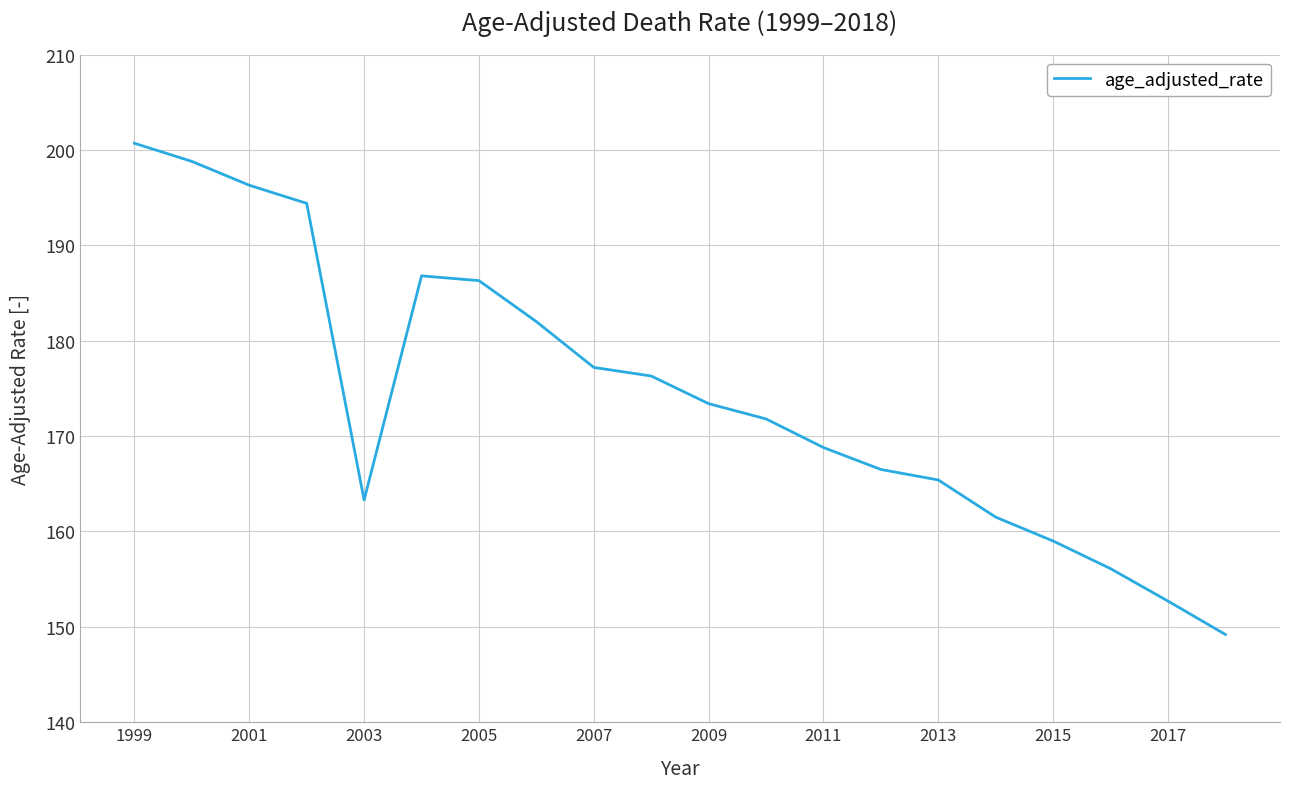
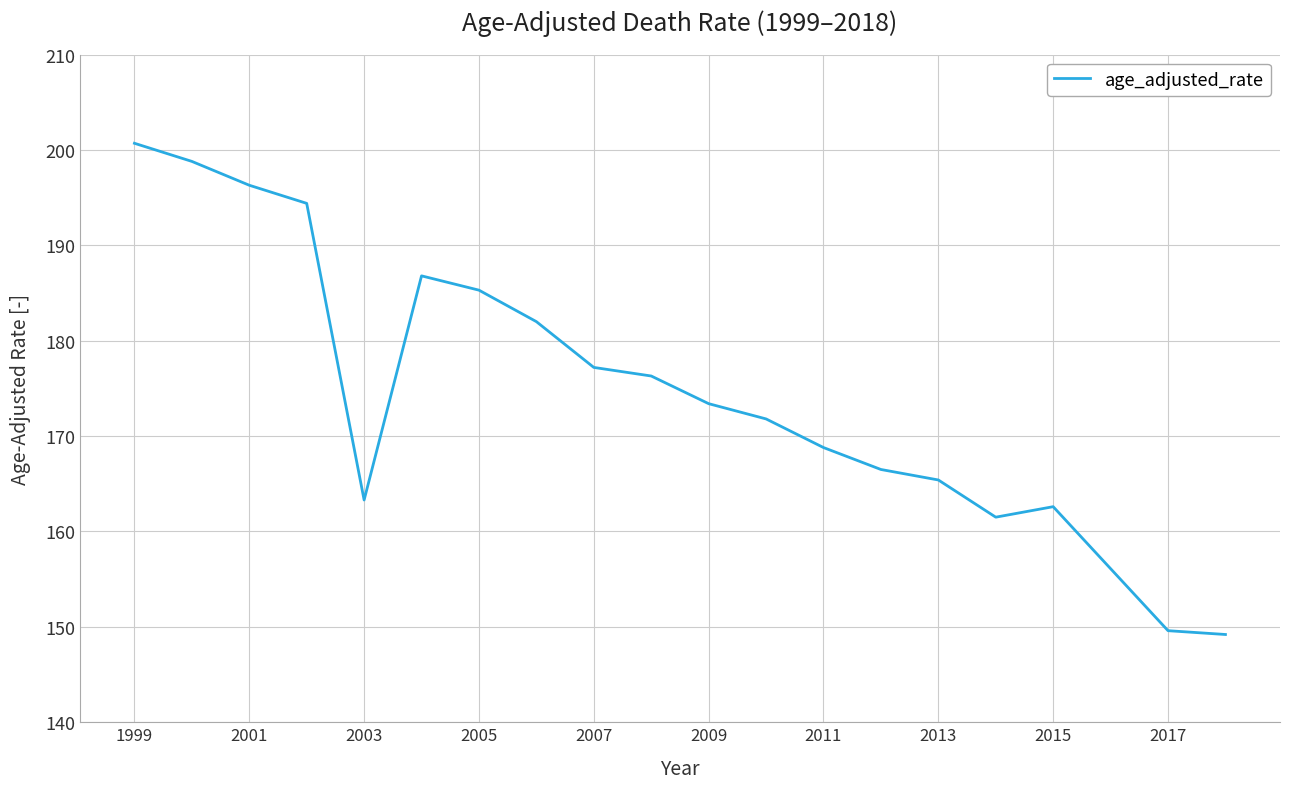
  {
    "1999": 201,
    "2001": 196,
    "2003": 163,
-   "2005": 186,
+   "2005": 185,
    "2007": 177,
    "2009": 173,
    "2011": 169,
    "2013": 165,
-   "2015": 159,
-   "2017": 153
+   "2015": 163,
+   "2017": 150
  }
